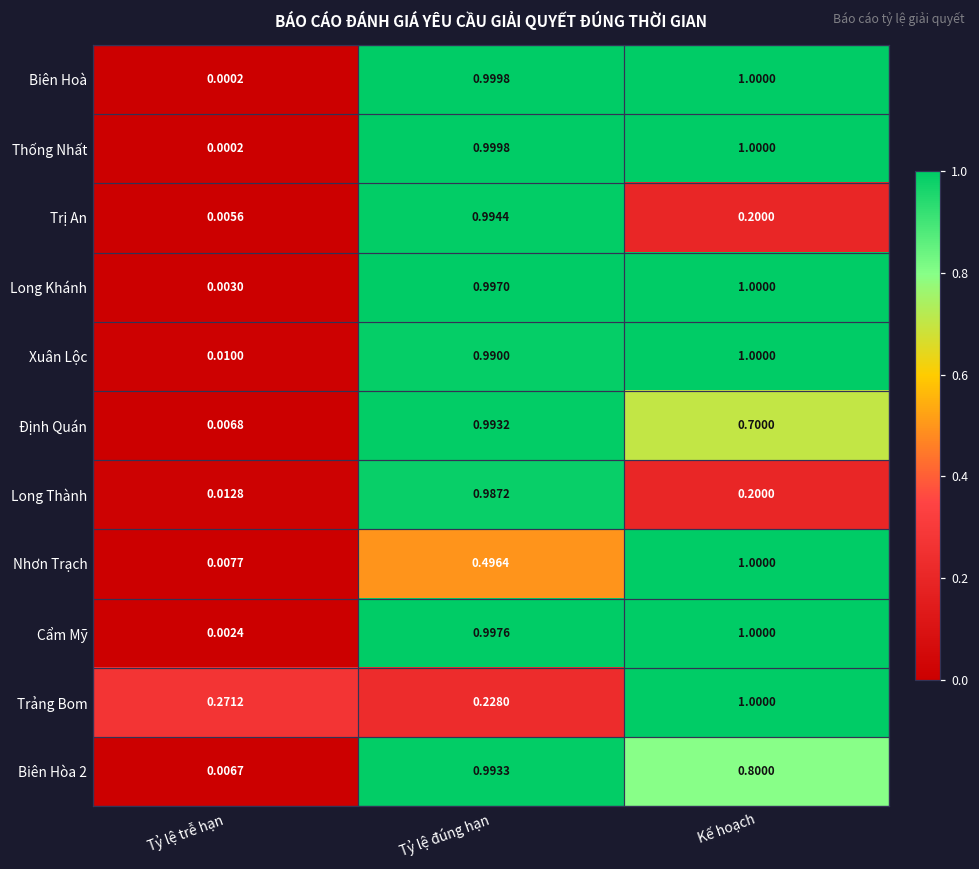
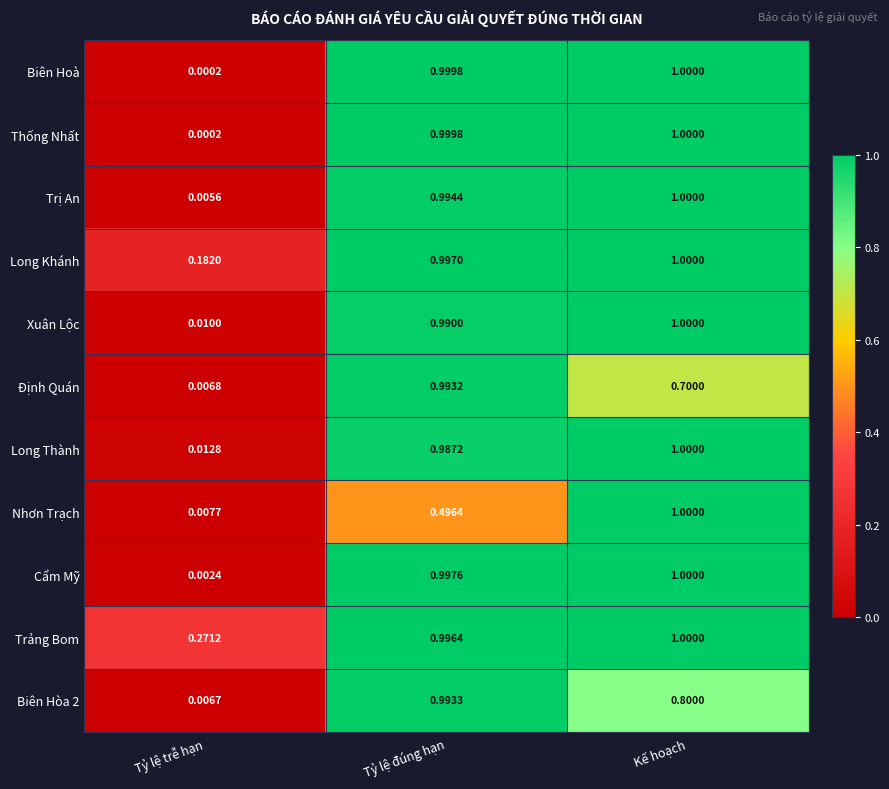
  {
    "Biên Hoà": {
      "Tỷ lệ trễ hạn": 0.0002,
      "Tỷ lệ đúng hạn": 0.9998,
      "Kế hoạch": 1.0000
    },
    "Thống Nhất": {
      "Tỷ lệ trễ hạn": 0.0002,
      "Tỷ lệ đúng hạn": 0.9998,
      "Kế hoạch": 1.0000
    },
    "Trị An": {
      "Tỷ lệ trễ hạn": 0.0056,
      "Tỷ lệ đúng hạn": 0.9944,
-     "Kế hoạch": 0.2000
+     "Kế hoạch": 1.0000
    },
    "Long Khánh": {
-     "Tỷ lệ trễ hạn": 0.0030,
+     "Tỷ lệ trễ hạn": 0.1820,
      "Tỷ lệ đúng hạn": 0.9970,
      "Kế hoạch": 1.0000
    },
    "Xuân Lộc": {
      "Tỷ lệ trễ hạn": 0.0100,
      "Tỷ lệ đúng hạn": 0.9900,
      "Kế hoạch": 1.0000
    },
    "Định Quán": {
      "Tỷ lệ trễ hạn": 0.0068,
      "Tỷ lệ đúng hạn": 0.9932,
      "Kế hoạch": 0.7000
    },
    "Long Thành": {
      "Tỷ lệ trễ hạn": 0.0128,
      "Tỷ lệ đúng hạn": 0.9872,
-     "Kế hoạch": 0.2000
+     "Kế hoạch": 1.0000
    },
    "Nhơn Trạch": {
      "Tỷ lệ trễ hạn": 0.0077,
      "Tỷ lệ đúng hạn": 0.4964,
      "Kế hoạch": 1.0000
    },
    "Cẩm Mỹ": {
      "Tỷ lệ trễ hạn": 0.0024,
      "Tỷ lệ đúng hạn": 0.9976,
      "Kế hoạch": 1.0000
    },
    "Trảng Bom": {
      "Tỷ lệ trễ hạn": 0.2712,
-     "Tỷ lệ đúng hạn": 0.2280,
+     "Tỷ lệ đúng hạn": 0.9964,
      "Kế hoạch": 1.0000
    },
    "Biên Hòa 2": {
      "Tỷ lệ trễ hạn": 0.0067,
      "Tỷ lệ đúng hạn": 0.9933,
      "Kế hoạch": 0.8000
    }
  }
